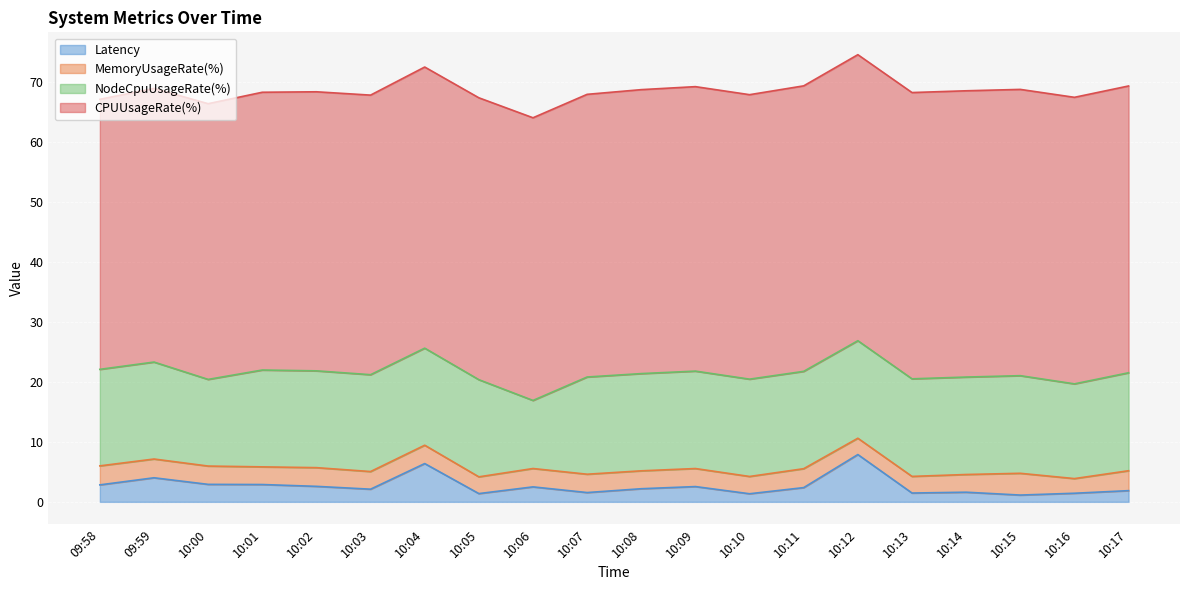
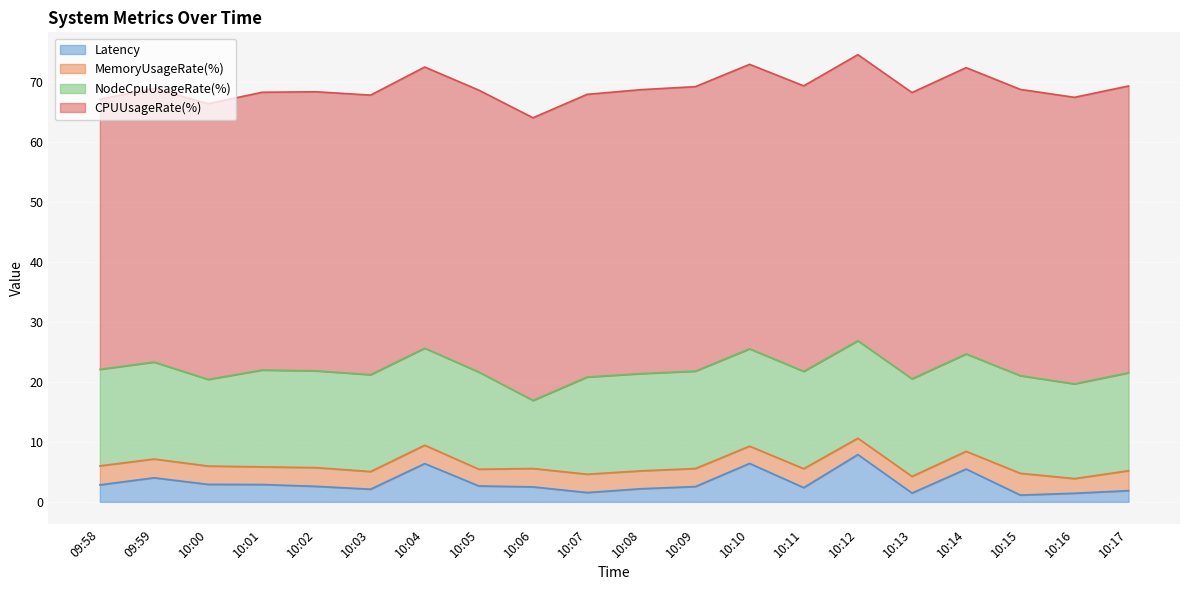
  {
    "Latency": {
      "09:58": 3,
      "09:59": 4,
      "10:00": 3,
      "10:01": 3,
      "10:02": 3,
      "10:03": 2,
      "10:04": 6,
-     "10:05": 1,
+     "10:05": 3,
      "10:06": 2,
      "10:07": 2,
      "10:08": 2,
      "10:09": 3,
-     "10:10": 1,
+     "10:10": 6,
      "10:11": 2,
      "10:12": 8,
      "10:13": 1,
-     "10:14": 2,
+     "10:14": 5,
      "10:15": 1,
      "10:16": 1,
      "10:17": 2
    },
    "NodeCpuUsageRate(%)": {
      "09:58": 16,
      "09:59": 16,
      "10:00": 14,
      "10:01": 16,
      "10:02": 16,
      "10:03": 16,
      "10:04": 16,
      "10:05": 16,
      "10:06": 11,
      "10:07": 16,
      "10:08": 16,
      "10:09": 16,
      "10:10": 16,
      "10:11": 16,
      "10:12": 16,
      "10:13": 16,
      "10:14": 16,
      "10:15": 16,
      "10:16": 16,
      "10:17": 16
    }
  }
